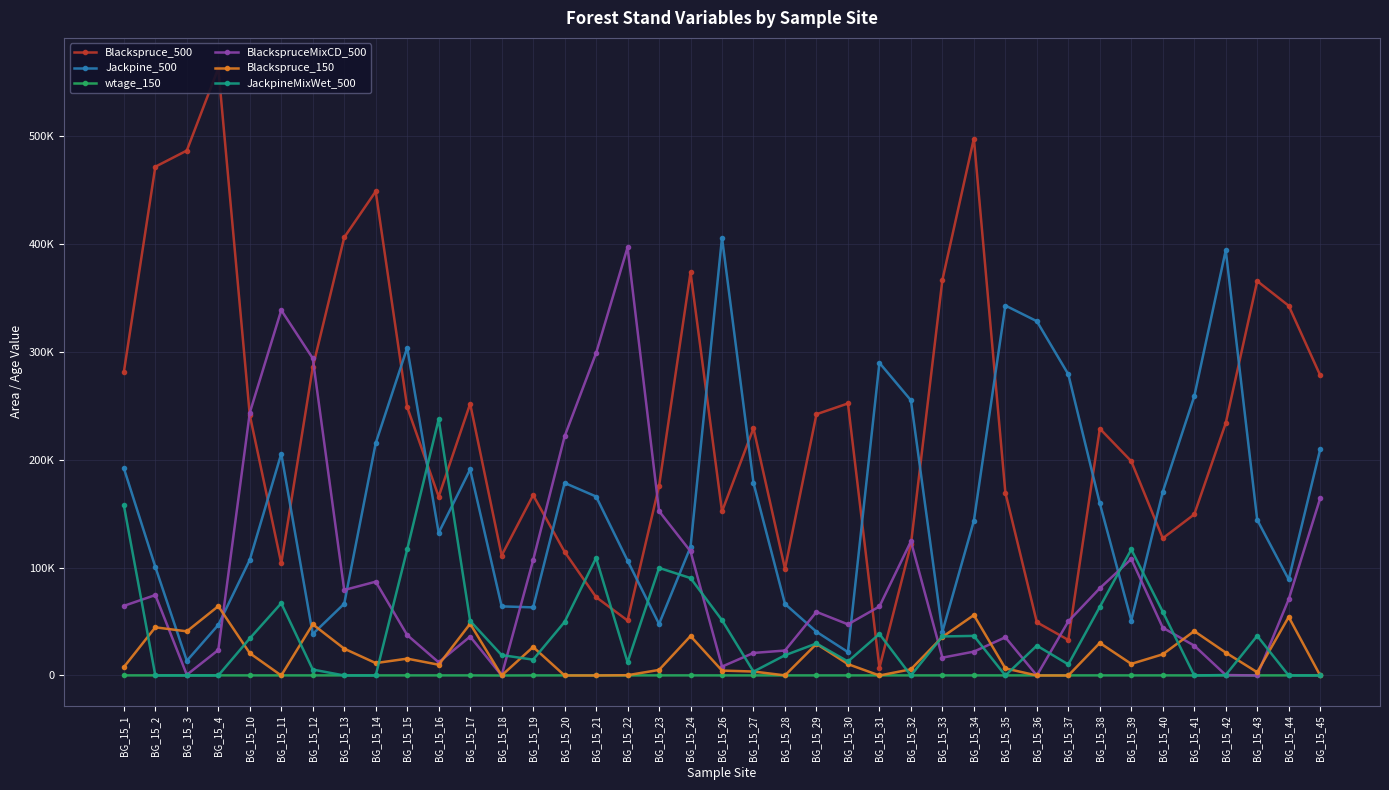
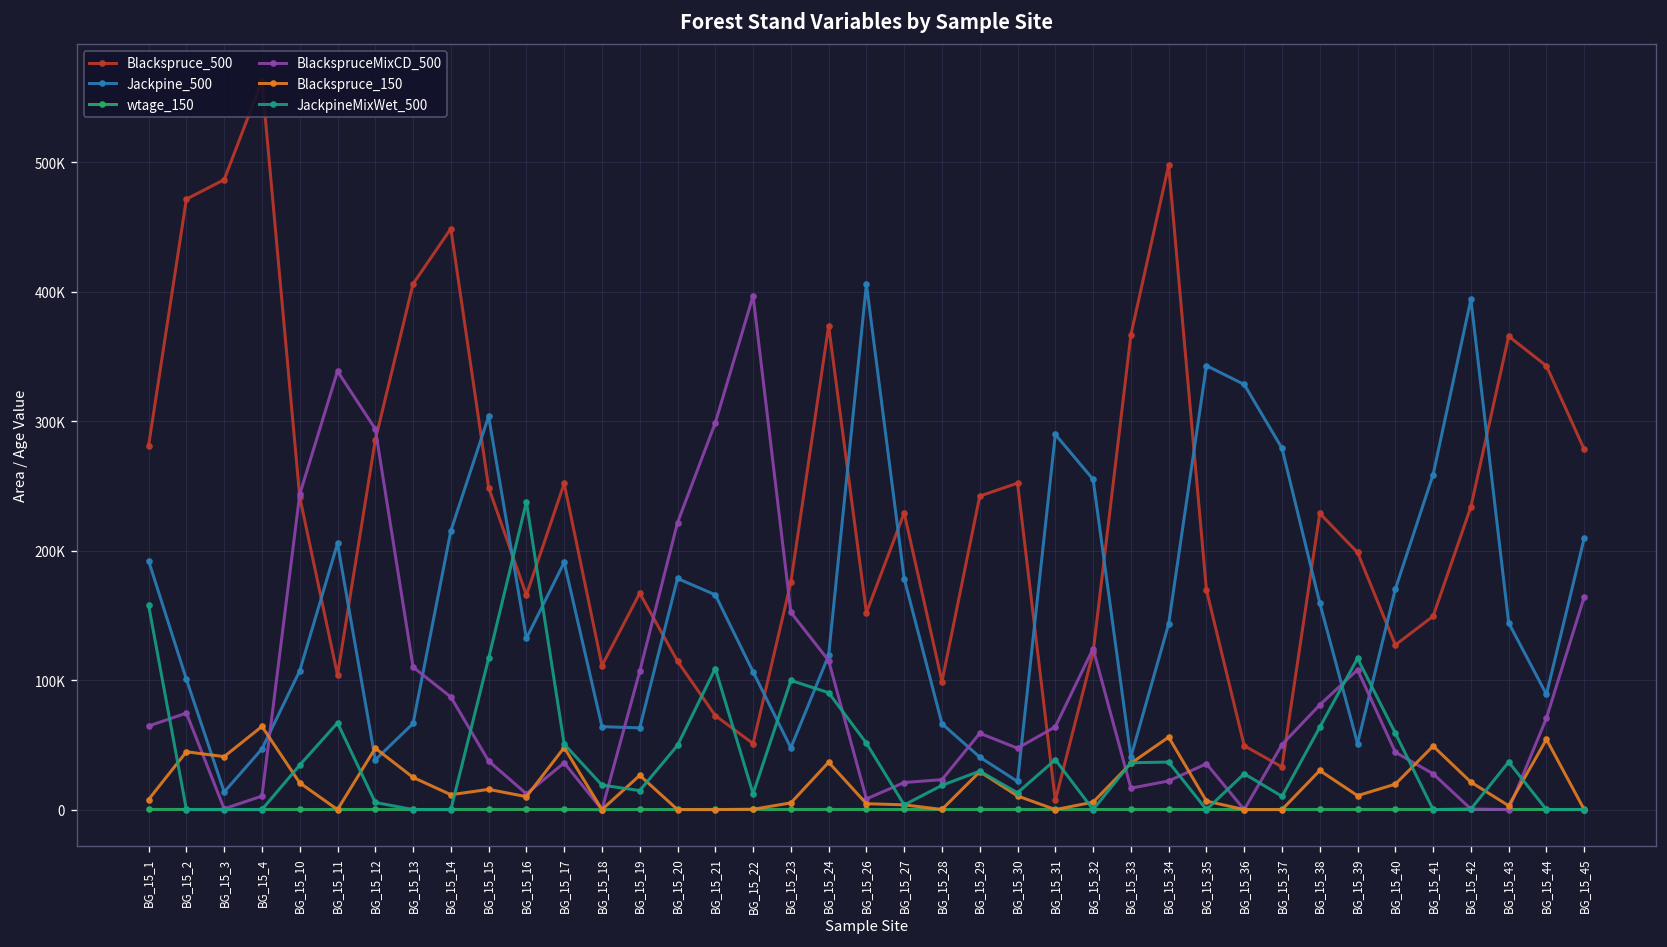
  {
    "Blackspruce_500": {
      "BG_15_1": 281000,
      "BG_15_2": 471000,
      "BG_15_3": 486000,
      "BG_15_11": 104000,
      "BG_15_12": 285000,
      "BG_15_13": 406000,
      "BG_15_14": 449000,
      "BG_15_15": 249000,
      "BG_15_16": 166000,
      "BG_15_17": 252000,
      "BG_15_18": 111000,
      "BG_15_19": 167000,
      "BG_15_20": 115000,
      "BG_15_21": 73000,
      "BG_15_22": 51000,
      "BG_15_23": 176000,
      "BG_15_24": 374000,
      "BG_15_26": 152000,
      "BG_15_27": 229000,
      "BG_15_28": 99000,
      "BG_15_29": 242000,
      "BG_15_30": 252000,
      "BG_15_31": 7000,
      "BG_15_32": 121000,
      "BG_15_33": 367000,
      "BG_15_34": 498000,
      "BG_15_35": 170000,
      "BG_15_36": 49000,
      "BG_15_37": 33000,
      "BG_15_38": 229000,
      "BG_15_39": 199000,
      "BG_15_40": 127000,
      "BG_15_41": 149000,
      "BG_15_42": 234000,
      "BG_15_43": 365000,
      "BG_15_44": 343000,
      "BG_15_45": 278000
    },
    "Jackpine_500": {
      "BG_15_1": 192000,
      "BG_15_2": 101000,
      "BG_15_3": 14000,
      "BG_15_4": 47000,
      "BG_15_10": 107000,
      "BG_15_11": 206000,
      "BG_15_12": 38000,
      "BG_15_13": 66000,
      "BG_15_14": 215000,
      "BG_15_15": 304000,
      "BG_15_16": 132000,
      "BG_15_17": 191000,
      "BG_15_18": 64000,
      "BG_15_19": 63000,
      "BG_15_20": 178000,
      "BG_15_21": 166000,
      "BG_15_22": 106000,
      "BG_15_23": 48000,
      "BG_15_24": 119000,
      "BG_15_26": 406000,
      "BG_15_27": 178000,
      "BG_15_28": 66000,
      "BG_15_29": 41000,
      "BG_15_30": 22000,
      "BG_15_31": 290000,
      "BG_15_32": 255000,
      "BG_15_33": 41000,
      "BG_15_34": 143000,
      "BG_15_35": 343000,
      "BG_15_36": 328000,
      "BG_15_37": 279000,
      "BG_15_38": 160000,
      "BG_15_39": 51000,
      "BG_15_40": 170000,
      "BG_15_41": 259000,
      "BG_15_42": 394000,
      "BG_15_43": 144000,
      "BG_15_44": 89000,
      "BG_15_45": 210000
    },
    "BlackspruceMixCD_500": {
      "BG_15_1": 65000,
      "BG_15_2": 75000,
-     "BG_15_4": 24000,
+     "BG_15_4": 10000,
      "BG_15_11": 339000,
      "BG_15_12": 294000,
-     "BG_15_13": 79000,
+     "BG_15_13": 110000,
      "BG_15_14": 87000,
      "BG_15_15": 37000,
      "BG_15_17": 36000,
      "BG_15_19": 107000,
      "BG_15_20": 222000,
      "BG_15_21": 299000,
      "BG_15_22": 397000,
      "BG_15_23": 152000,
      "BG_15_24": 115000,
      "BG_15_26": 8000,
      "BG_15_27": 21000,
      "BG_15_28": 23000,
      "BG_15_29": 59000,
      "BG_15_30": 47000,
      "BG_15_31": 64000,
      "BG_15_32": 124000,
      "BG_15_33": 17000,
      "BG_15_34": 22000,
      "BG_15_35": 35000,
      "BG_15_37": 50000,
      "BG_15_38": 81000,
      "BG_15_39": 108000,
      "BG_15_40": 44000,
      "BG_15_41": 28000,
      "BG_15_44": 71000,
      "BG_15_45": 164000
    },
    "Blackspruce_150": {
      "BG_15_1": 8000,
      "BG_15_2": 45000,
      "BG_15_3": 41000,
      "BG_15_4": 64000,
      "BG_15_10": 21000,
      "BG_15_12": 47000,
      "BG_15_13": 25000,
      "BG_15_14": 11000,
      "BG_15_15": 16000,
      "BG_15_17": 48000,
      "BG_15_19": 26000,
      "BG_15_23": 5000,
      "BG_15_24": 37000,
      "BG_15_26": 5000,
      "BG_15_30": 11000,
      "BG_15_32": 6000,
      "BG_15_34": 56000,
      "BG_15_35": 7000,
      "BG_15_38": 30000,
      "BG_15_39": 11000,
      "BG_15_40": 20000,
-     "BG_15_41": 41000,
+     "BG_15_41": 49000,
      "BG_15_42": 21000,
      "BG_15_43": 3000,
      "BG_15_44": 54000
    }
  }
